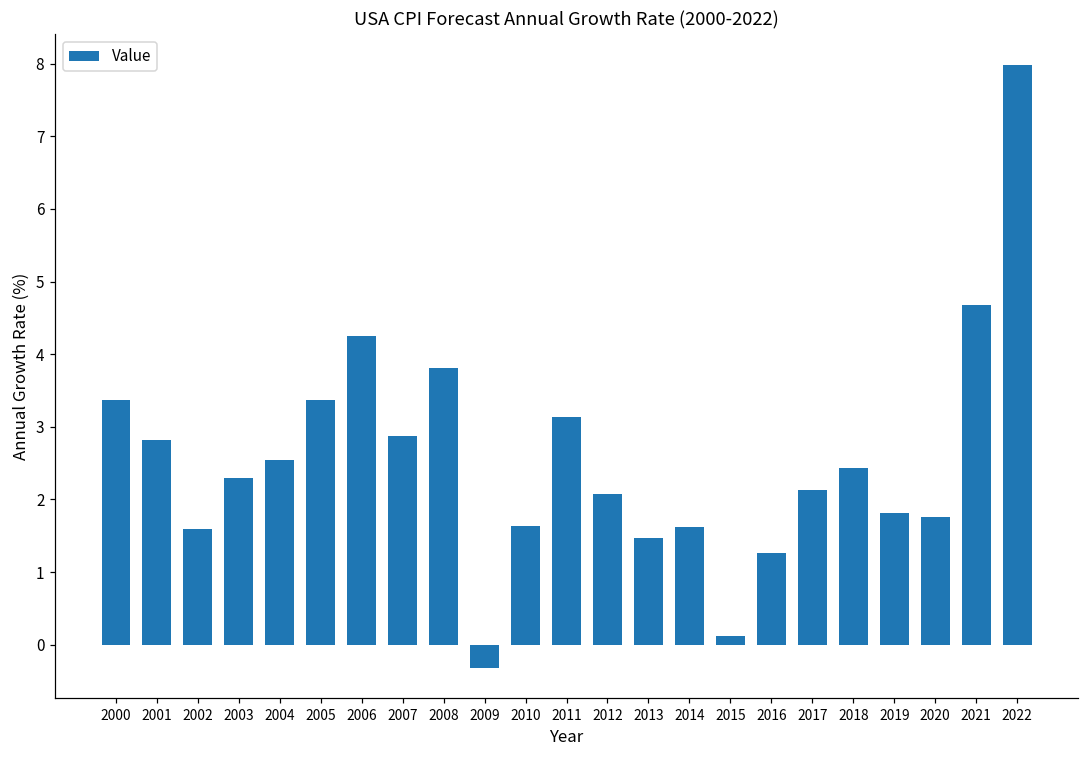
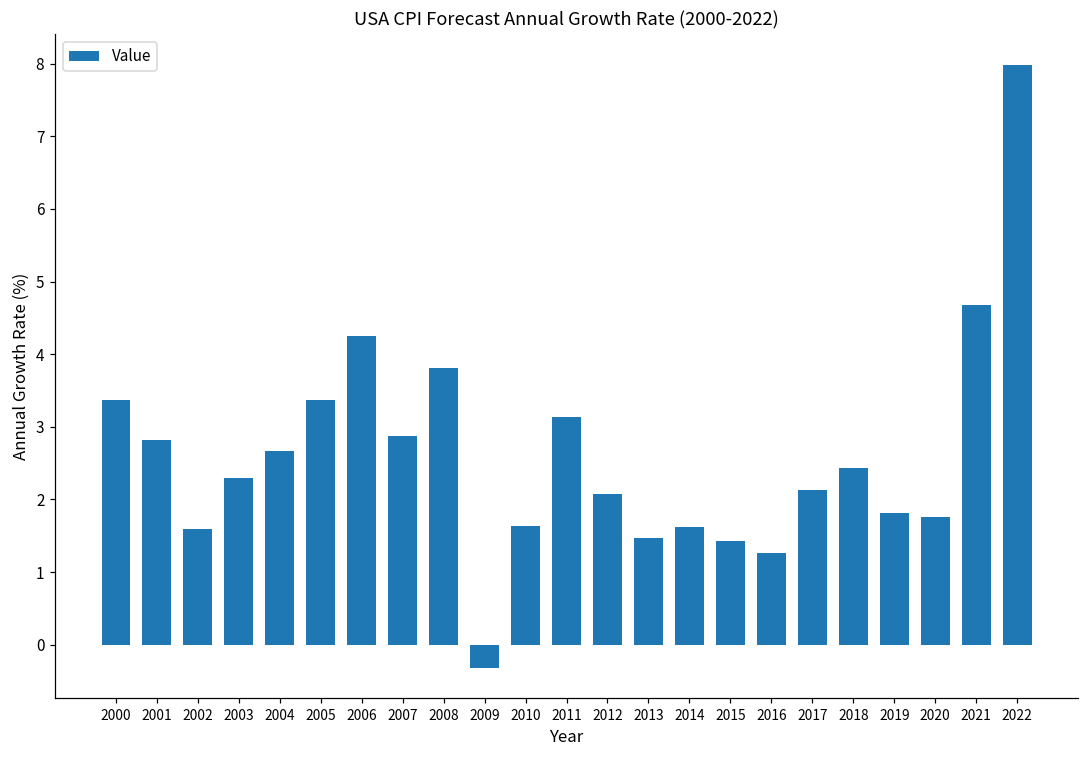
  {
    "2000": 3.4,
    "2001": 2.8,
    "2002": 1.6,
    "2003": 2.3,
-   "2004": 2.5,
+   "2004": 2.7,
    "2005": 3.4,
    "2006": 4.3,
    "2007": 2.9,
    "2008": 3.8,
    "2009": -0.3,
    "2010": 1.6,
    "2011": 3.1,
    "2012": 2.1,
    "2013": 1.5,
    "2014": 1.6,
-   "2015": 0.1,
+   "2015": 1.4,
    "2016": 1.3,
    "2017": 2.1,
    "2018": 2.4,
    "2019": 1.8,
    "2020": 1.8,
    "2021": 4.7,
    "2022": 8.0
  }
